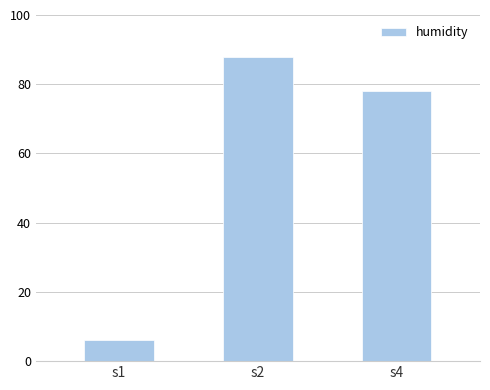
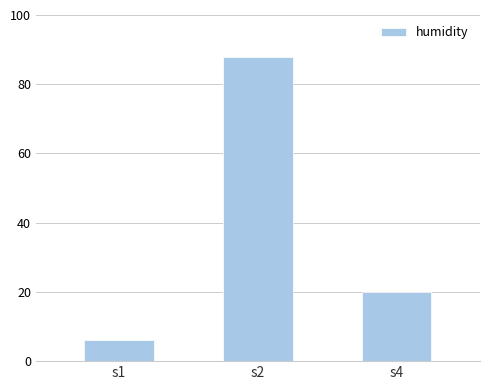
  {
    "s1": 6,
    "s2": 88,
-   "s4": 78
+   "s4": 20
  }
